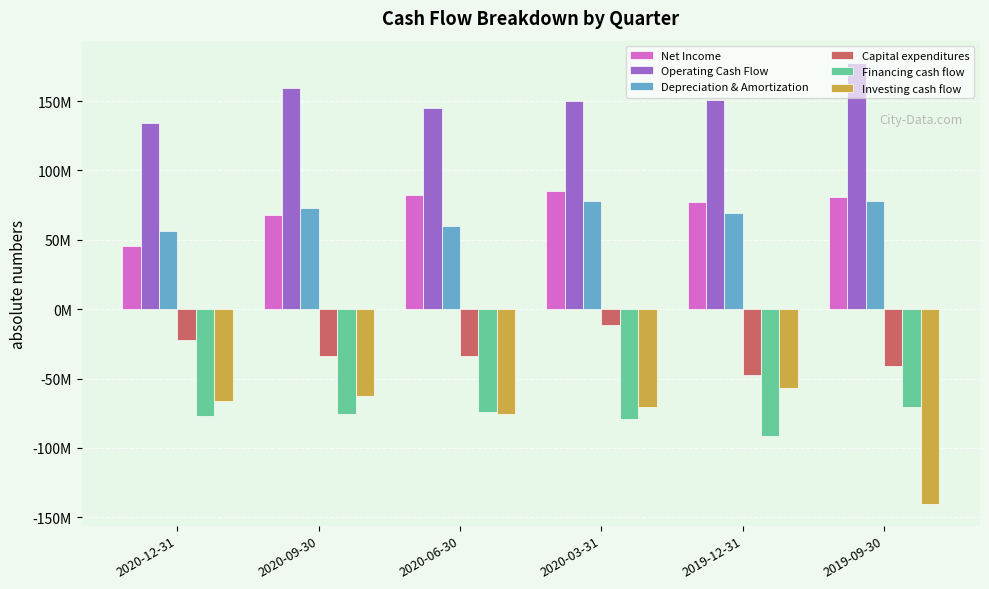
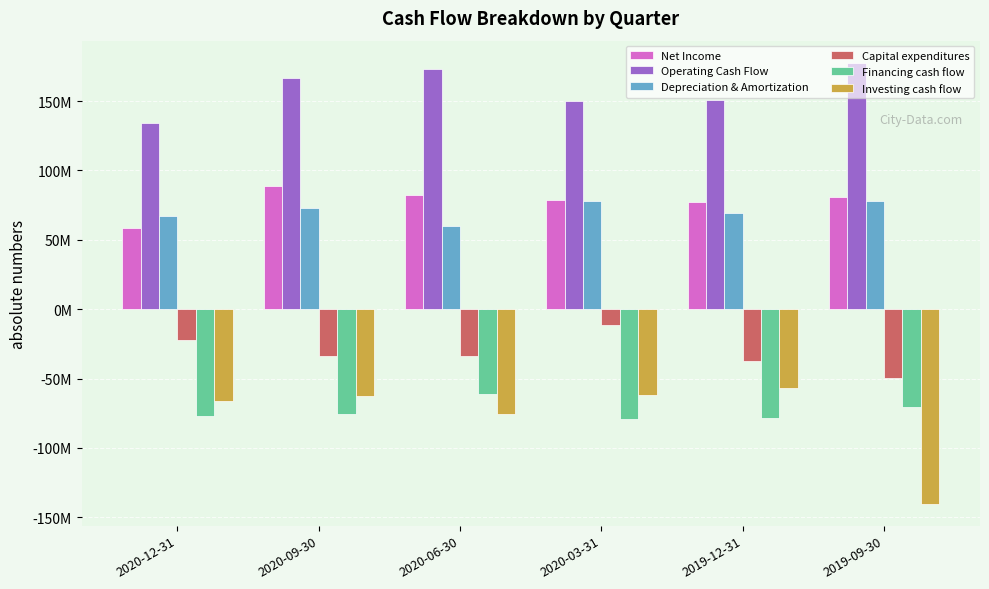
  {
    "Net Income": {
-     "2020-12-31": 46000000,
-     "2020-09-30": 68000000,
+     "2020-12-31": 59000000,
+     "2020-09-30": 89000000,
      "2020-06-30": 83000000,
-     "2020-03-31": 85000000,
+     "2020-03-31": 79000000,
      "2019-12-31": 77000000,
      "2019-09-30": 81000000
    },
    "Operating Cash Flow": {
      "2020-12-31": 134000000,
-     "2020-09-30": 159000000,
-     "2020-06-30": 145000000,
+     "2020-09-30": 167000000,
+     "2020-06-30": 173000000,
      "2020-03-31": 150000000,
      "2019-12-31": 151000000
    },
    "Depreciation & Amortization": {
-     "2020-12-31": 57000000,
+     "2020-12-31": 67000000,
      "2020-09-30": 73000000,
      "2020-06-30": 60000000,
      "2020-03-31": 78000000,
      "2019-12-31": 69000000,
      "2019-09-30": 78000000
    },
    "Capital expenditures": {
      "2020-12-31": -22000000,
      "2020-09-30": -34000000,
      "2020-06-30": -34000000,
      "2020-03-31": -11000000,
-     "2019-12-31": -48000000,
-     "2019-09-30": -41000000
+     "2019-12-31": -37000000,
+     "2019-09-30": -50000000
    },
    "Financing cash flow": {
      "2020-12-31": -77000000,
      "2020-09-30": -76000000,
-     "2020-06-30": -74000000,
+     "2020-06-30": -61000000,
      "2020-03-31": -79000000,
-     "2019-12-31": -91000000,
+     "2019-12-31": -78000000,
      "2019-09-30": -70000000
    },
    "Investing cash flow": {
      "2020-12-31": -66000000,
      "2020-09-30": -62000000,
      "2020-06-30": -76000000,
-     "2020-03-31": -70000000,
+     "2020-03-31": -62000000,
      "2019-12-31": -57000000,
      "2019-09-30": -140000000
    }
  }
